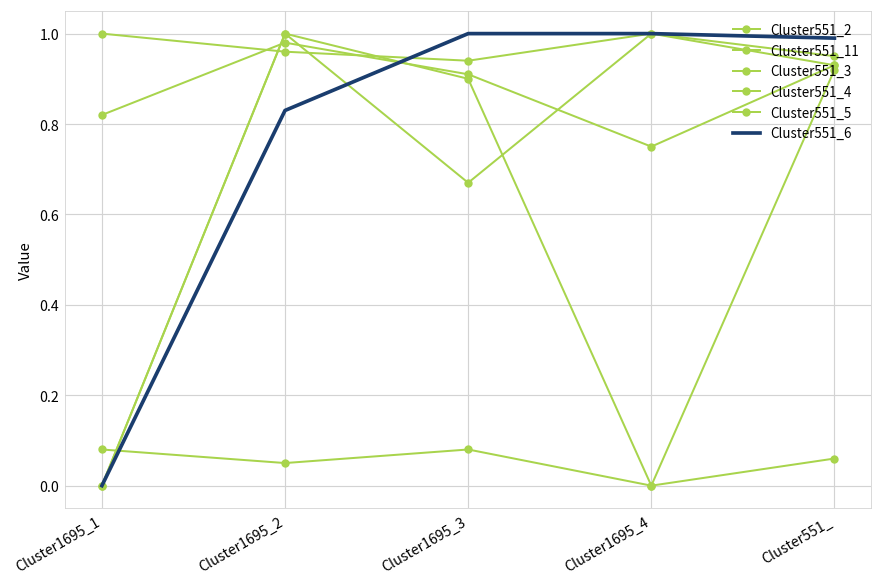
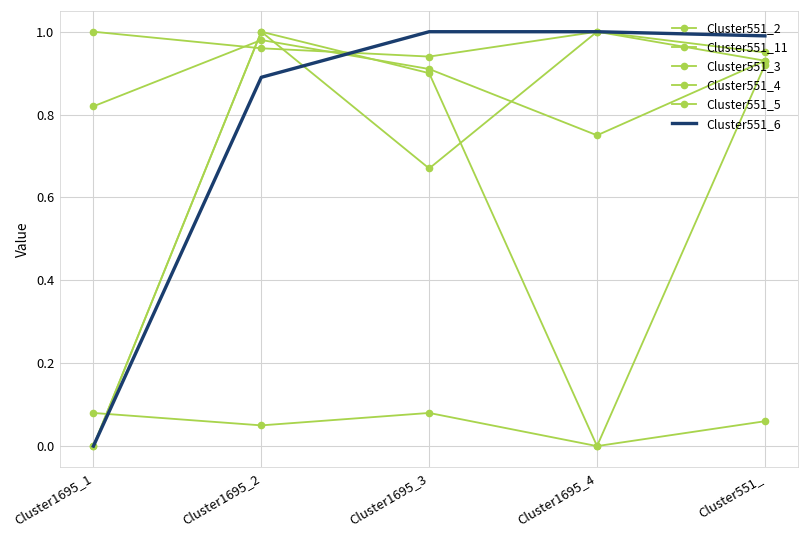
  {
    "Cluster551_6": {
-     "Cluster1695_2": 0.83,
+     "Cluster1695_2": 0.89,
      "Cluster1695_3": 1.00,
      "Cluster551_": 0.99
    }
  }
